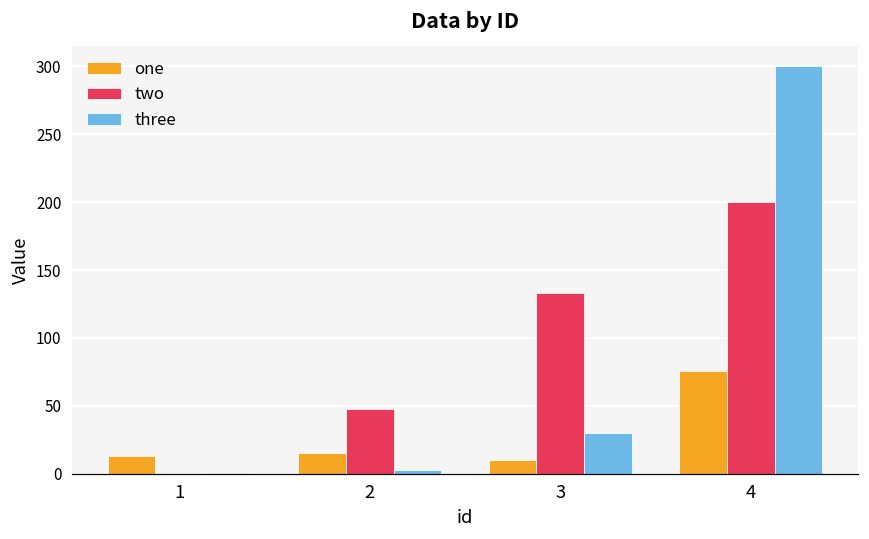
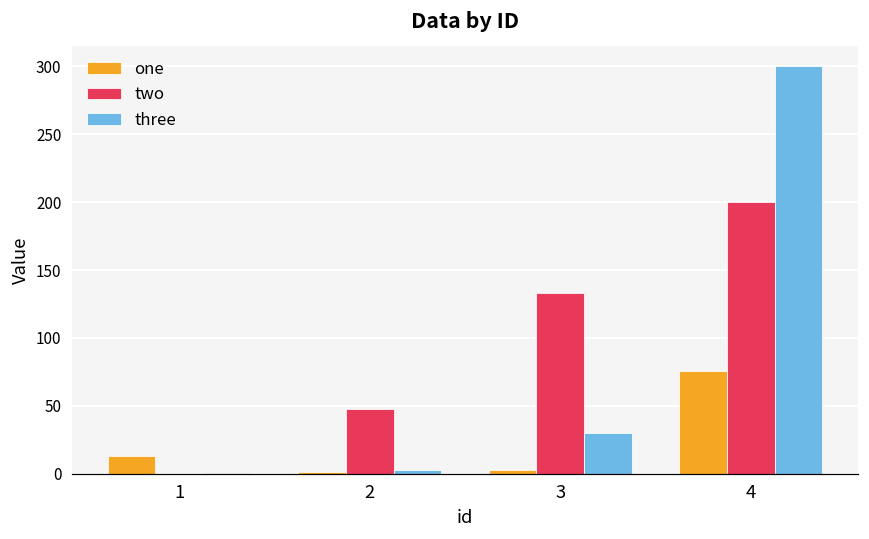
  {
    "one": {
      "1": 13,
-     "2": 15,
-     "3": 10,
+     "2": 1,
+     "3": 3,
      "4": 76
    },
    "two": {
      "2": 48,
      "3": 133,
      "4": 200
    },
    "three": {
      "2": 3,
      "3": 30,
      "4": 300
    }
  }
